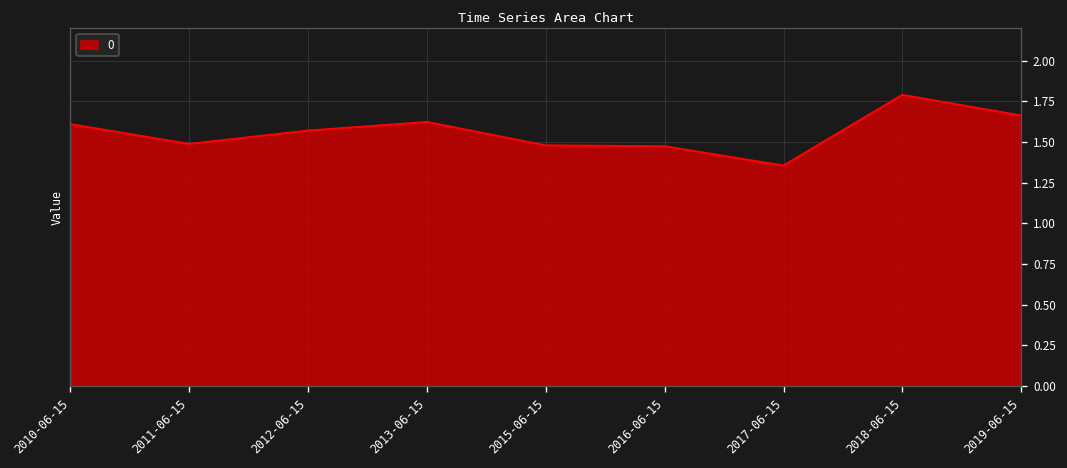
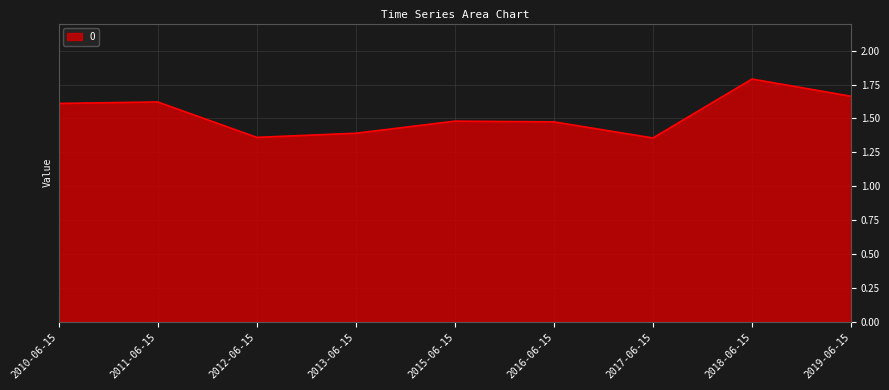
  {
    "2010-06-15": 1.61,
-   "2011-06-15": 1.49,
-   "2012-06-15": 1.57,
-   "2013-06-15": 1.62,
+   "2011-06-15": 1.62,
+   "2012-06-15": 1.36,
+   "2013-06-15": 1.39,
    "2015-06-15": 1.48,
    "2016-06-15": 1.47,
    "2017-06-15": 1.36,
    "2018-06-15": 1.79,
    "2019-06-15": 1.66
  }
